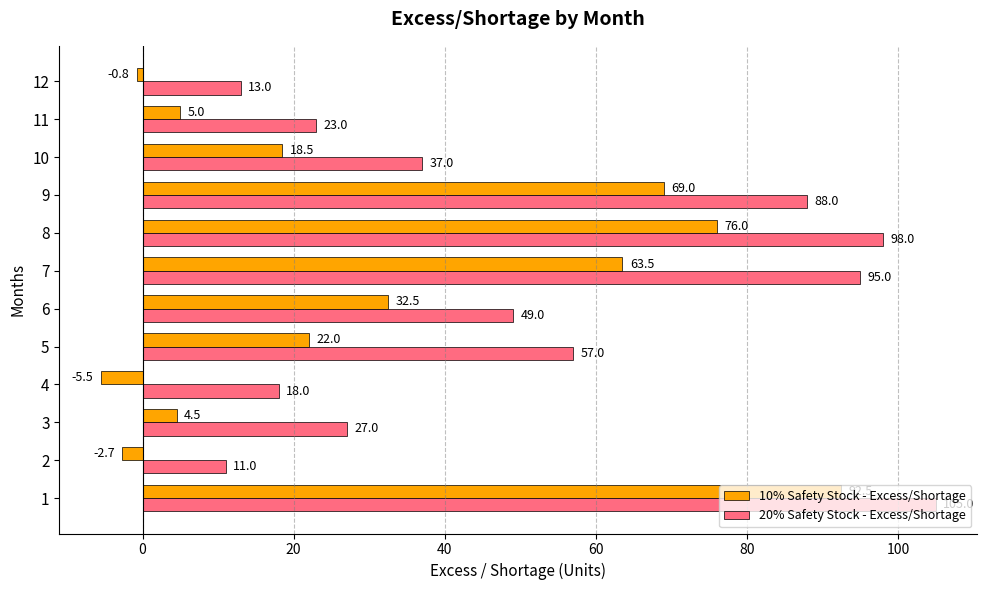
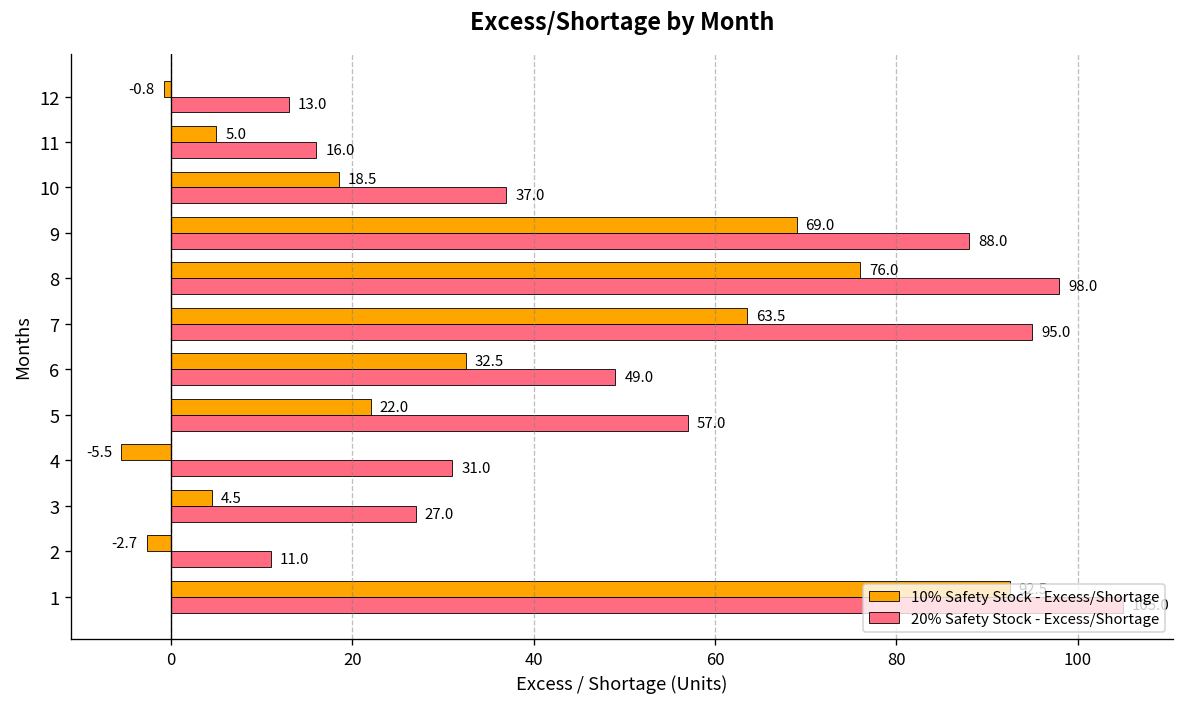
  {
    "10% Safety Stock - Excess/Shortage": {
      "12": -0.8,
      "11": 5.0,
      "10": 18.5,
      "9": 69.0,
      "8": 76.0,
      "7": 63.5,
      "6": 32.5,
      "5": 22.0,
      "4": -5.5,
      "3": 4.5,
      "2": -2.7
    },
    "20% Safety Stock - Excess/Shortage": {
      "12": 13.0,
-     "11": 23.0,
+     "11": 16.0,
      "10": 37.0,
      "9": 88.0,
      "8": 98.0,
      "7": 95.0,
      "6": 49.0,
      "5": 57.0,
-     "4": 18.0,
+     "4": 31.0,
      "3": 27.0,
      "2": 11.0
    }
  }
